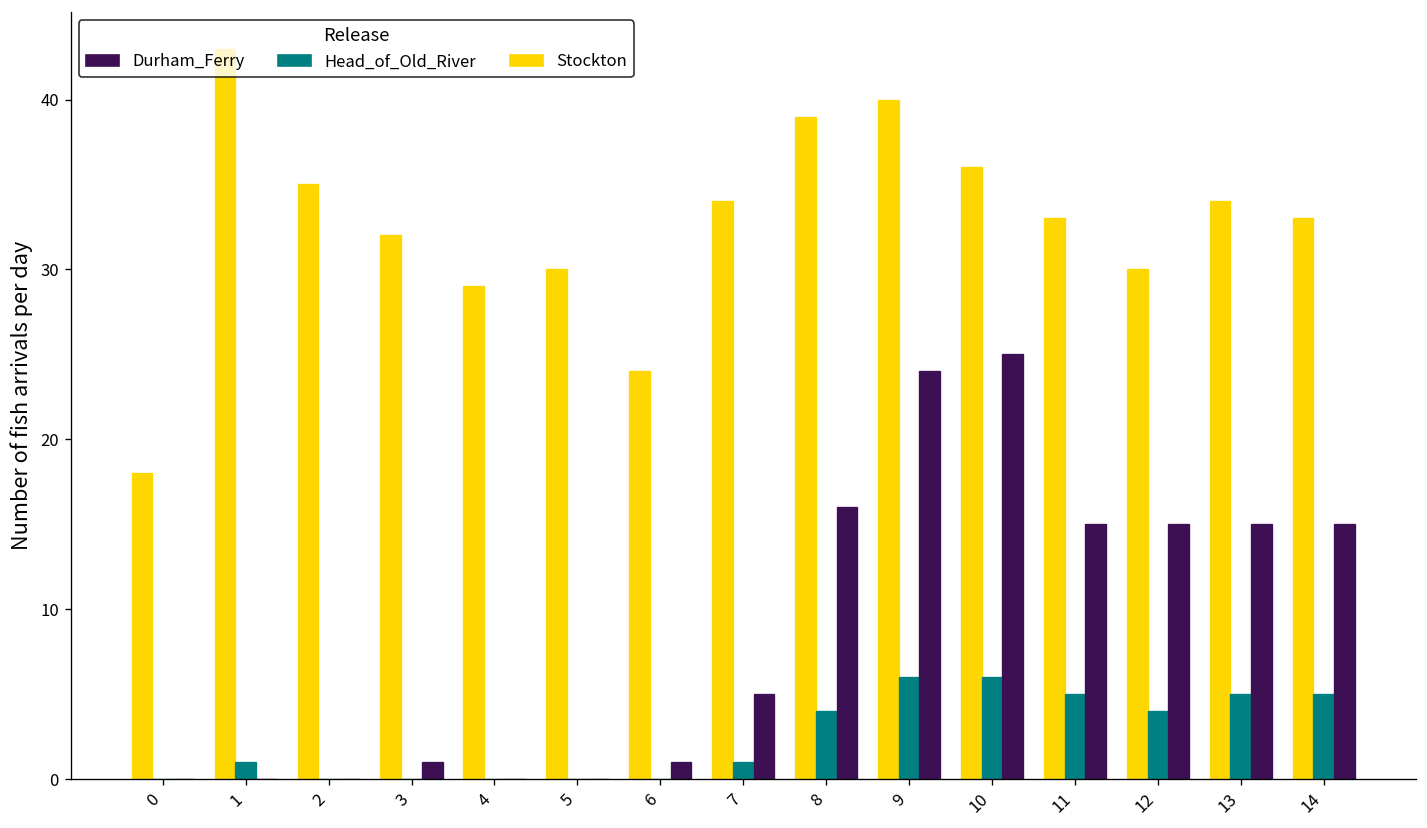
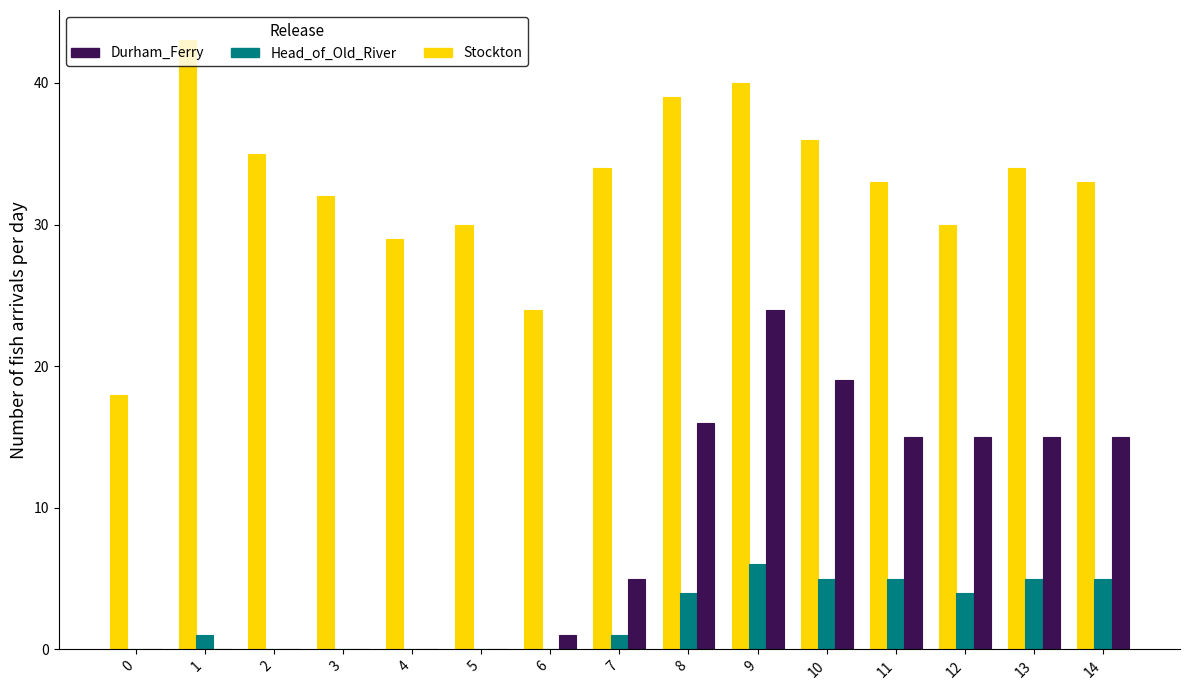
  {
    "Stockton": {
      "0": 18,
      "2": 35,
      "3": 32,
      "4": 29,
      "5": 30,
      "6": 24,
      "7": 34,
      "8": 39,
      "9": 40,
      "10": 36,
      "11": 33,
      "12": 30,
      "13": 34,
      "14": 33
    },
    "Head_of_Old_River": {
      "0": 0,
      "1": 1,
      "2": 0,
      "3": 0,
      "4": 0,
      "5": 0,
      "6": 0,
      "7": 1,
      "8": 4,
      "9": 6,
-     "10": 6,
+     "10": 5,
      "11": 5,
      "12": 4,
      "13": 5,
      "14": 5
    },
    "Durham_Ferry": {
      "0": 0,
      "1": 0,
      "2": 0,
-     "3": 1,
+     "3": 0,
      "4": 0,
      "5": 0,
      "6": 1,
      "7": 5,
      "8": 16,
      "9": 24,
-     "10": 25,
+     "10": 19,
      "11": 15,
      "12": 15,
      "13": 15,
      "14": 15
    }
  }
